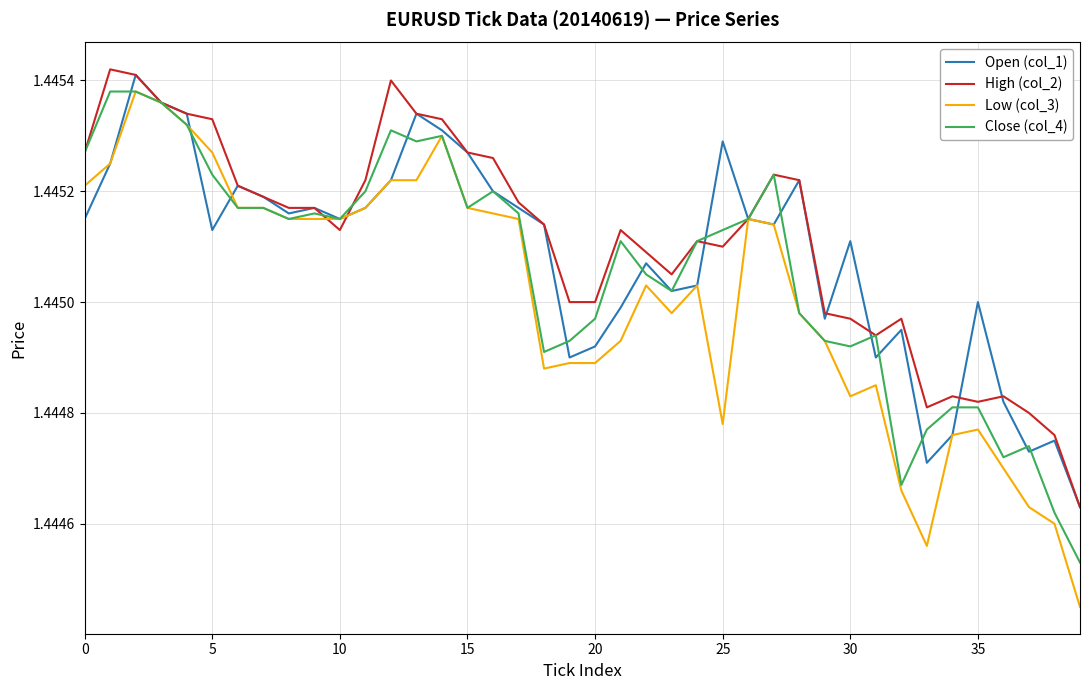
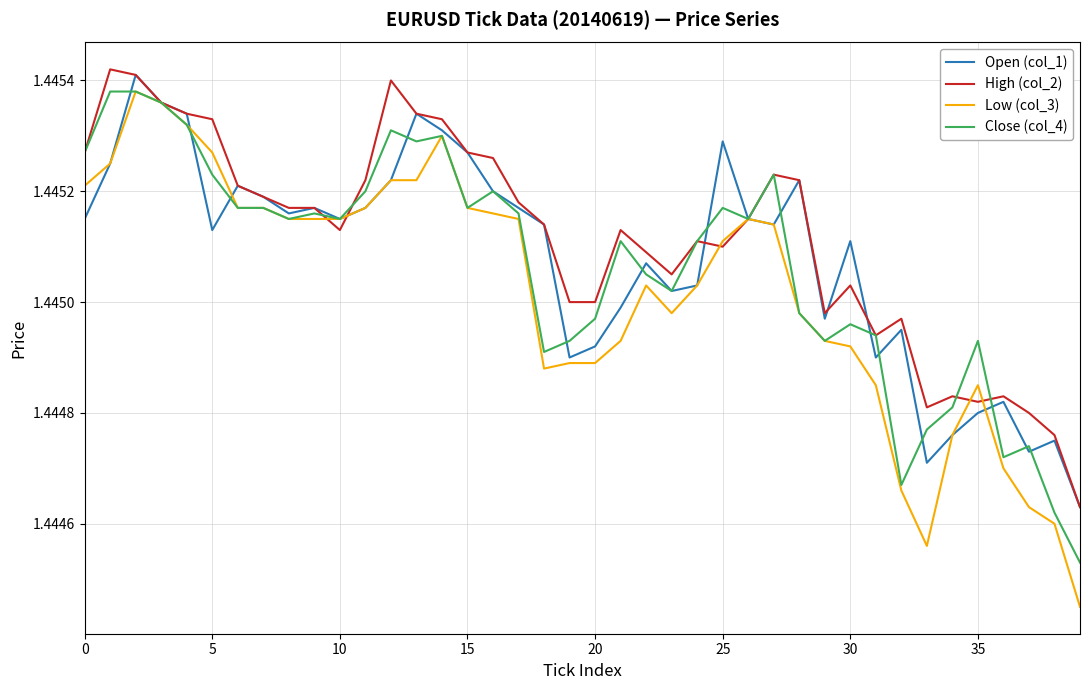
  {
    "Open (col_1)": {
      "0": 1.44515,
      "5": 1.44513,
      "20": 1.44492,
      "25": 1.44529,
      "30": 1.44511,
-     "35": 1.4450
+     "35": 1.4448
    },
    "High (col_2)": {
      "5": 1.44533,
      "10": 1.44513,
      "20": 1.44500,
      "25": 1.44510,
-     "30": 1.44497,
+     "30": 1.44503,
      "35": 1.44482
    },
    "Low (col_3)": {
      "0": 1.44521,
      "5": 1.44527,
      "20": 1.44489,
-     "25": 1.44478,
-     "30": 1.44483,
-     "35": 1.44477
+     "25": 1.44511,
+     "30": 1.44492,
+     "35": 1.44485
    },
    "Close (col_4)": {
      "5": 1.44523,
      "20": 1.44497,
-     "25": 1.44513,
-     "30": 1.44492,
-     "35": 1.44481
+     "25": 1.44517,
+     "30": 1.44496,
+     "35": 1.44493
    }
  }
